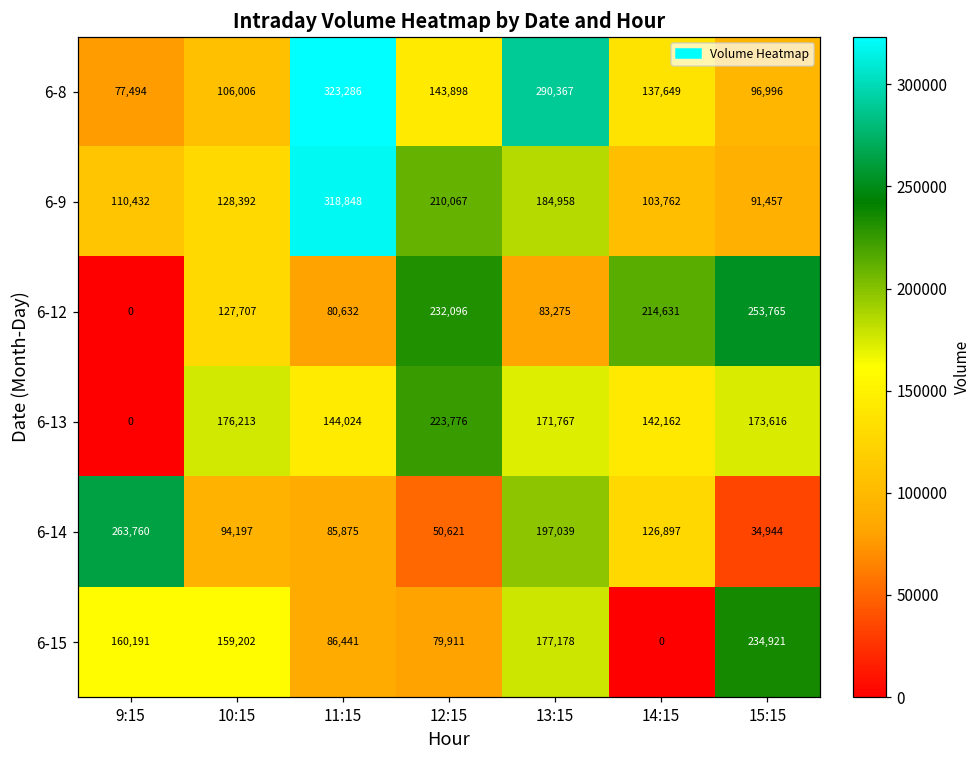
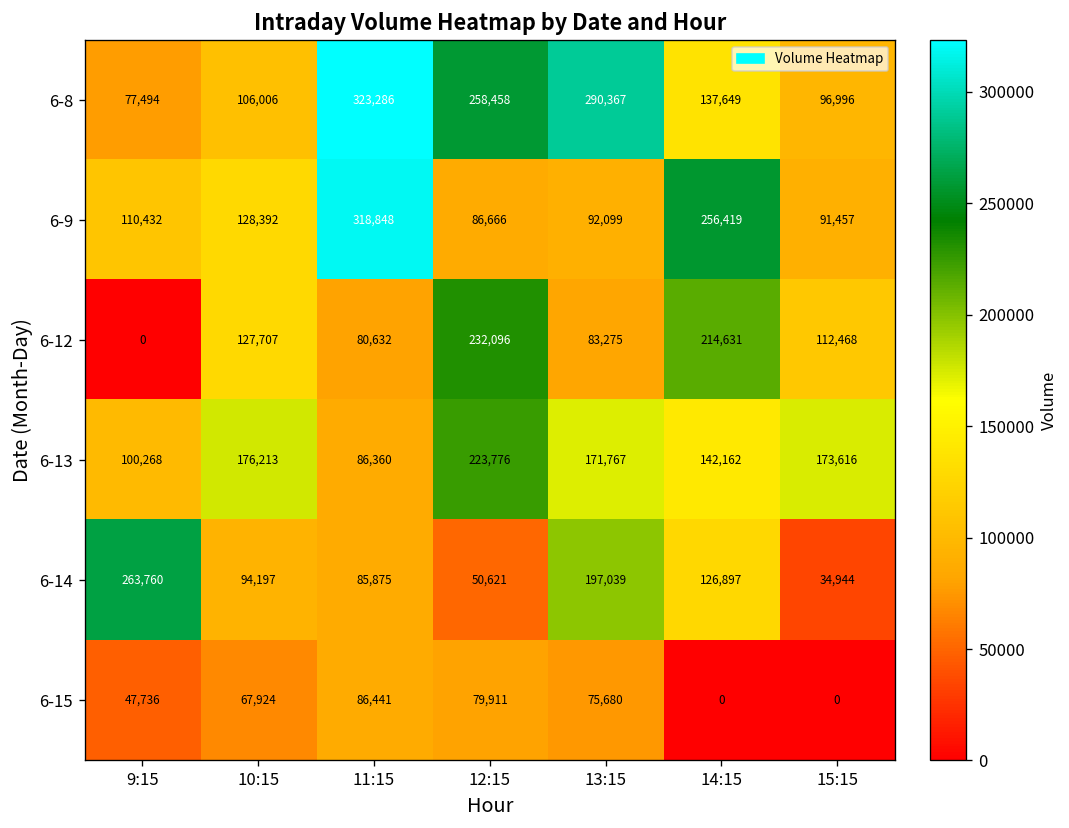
  {
    "6-8": {
      "9:15": "77,494",
      "10:15": "106,006",
      "11:15": "323,286",
-     "12:15": "143,898",
+     "12:15": "258,458",
      "13:15": "290,367",
      "14:15": "137,649",
      "15:15": "96,996"
    },
    "6-9": {
      "9:15": "110,432",
      "10:15": "128,392",
      "11:15": "318,848",
-     "12:15": "210,067",
-     "13:15": "184,958",
-     "14:15": "103,762",
+     "12:15": "86,666",
+     "13:15": "92,099",
+     "14:15": "256,419",
      "15:15": "91,457"
    },
    "6-12": {
      "9:15": "0",
      "10:15": "127,707",
      "11:15": "80,632",
      "12:15": "232,096",
      "13:15": "83,275",
      "14:15": "214,631",
-     "15:15": "253,765"
+     "15:15": "112,468"
    },
    "6-13": {
-     "9:15": "0",
+     "9:15": "100,268",
      "10:15": "176,213",
-     "11:15": "144,024",
+     "11:15": "86,360",
      "12:15": "223,776",
      "13:15": "171,767",
      "14:15": "142,162",
      "15:15": "173,616"
    },
    "6-14": {
      "9:15": "263,760",
      "10:15": "94,197",
      "11:15": "85,875",
      "12:15": "50,621",
      "13:15": "197,039",
      "14:15": "126,897",
      "15:15": "34,944"
    },
    "6-15": {
-     "9:15": "160,191",
-     "10:15": "159,202",
+     "9:15": "47,736",
+     "10:15": "67,924",
      "11:15": "86,441",
      "12:15": "79,911",
-     "13:15": "177,178",
+     "13:15": "75,680",
      "14:15": "0",
-     "15:15": "234,921"
+     "15:15": "0"
    }
  }
